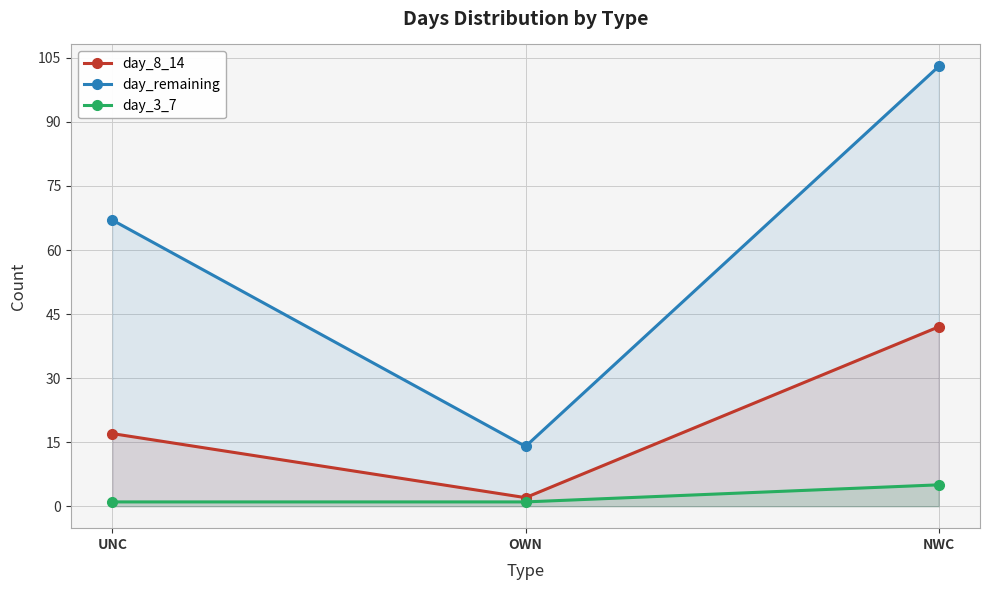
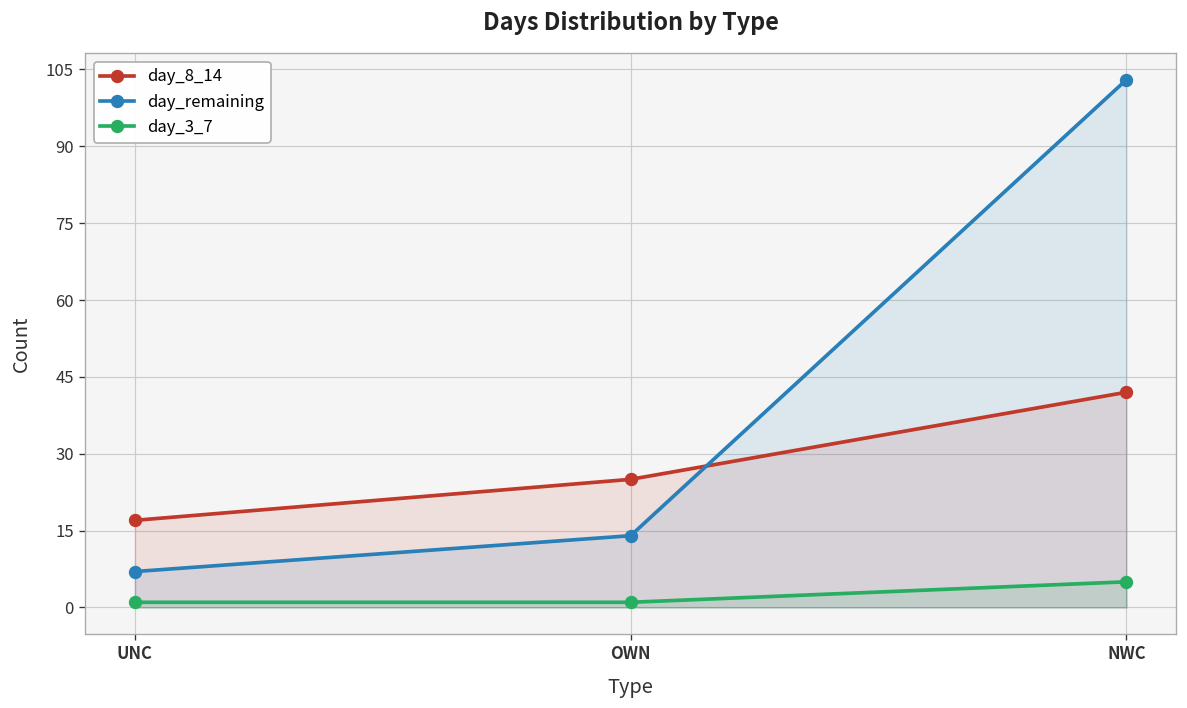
  {
    "day_8_14": {
      "UNC": 17,
-     "OWN": 2,
+     "OWN": 25,
      "NWC": 42
    },
    "day_remaining": {
-     "UNC": 67,
+     "UNC": 7,
      "OWN": 14,
      "NWC": 103
    },
    "day_3_7": {
      "UNC": 1,
      "OWN": 1,
      "NWC": 5
    }
  }
